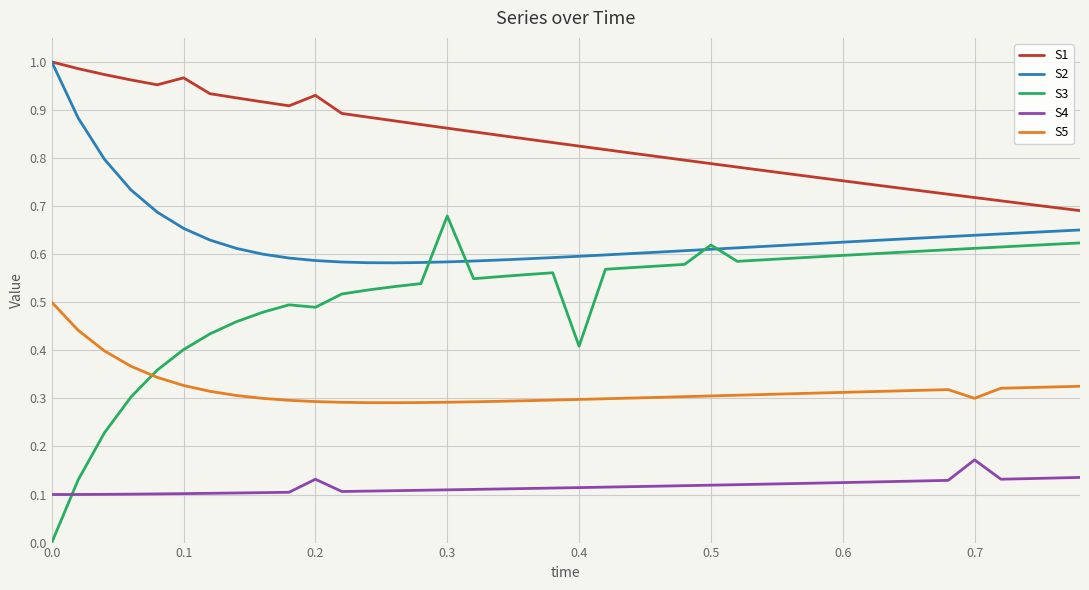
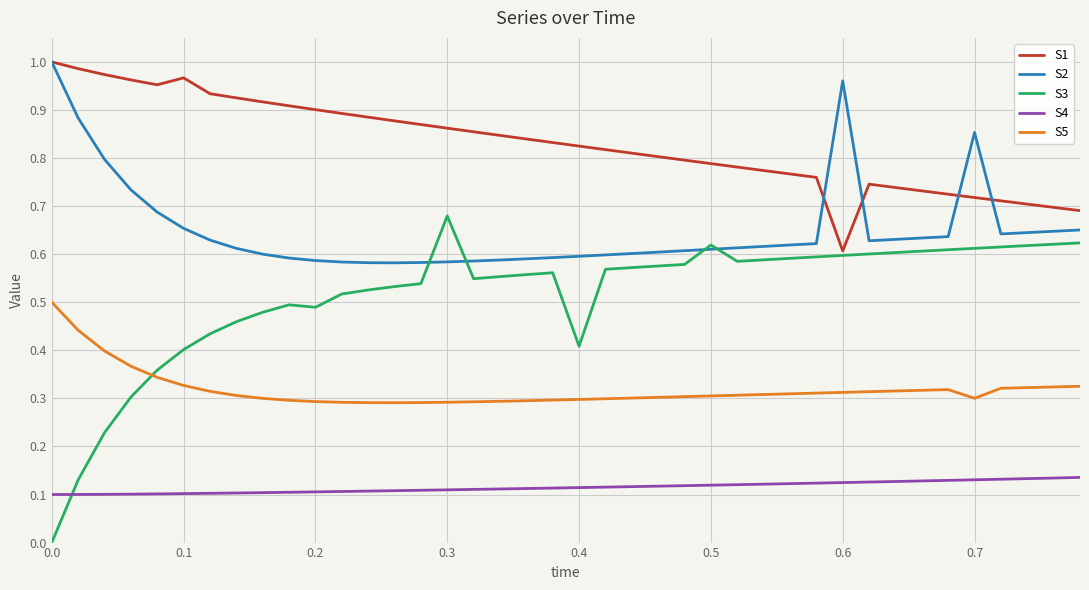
  {
    "S1": {
      "0.1": 0.97,
-     "0.2": 0.93,
+     "0.2": 0.90,
      "0.3": 0.86,
      "0.4": 0.82,
      "0.5": 0.79,
-     "0.6": 0.75,
+     "0.6": 0.61,
      "0.7": 0.72
    },
    "S2": {
      "0.1": 0.65,
      "0.2": 0.59,
      "0.3": 0.58,
      "0.4": 0.60,
      "0.5": 0.61,
-     "0.6": 0.63,
-     "0.7": 0.64
+     "0.6": 0.96,
+     "0.7": 0.85
    },
    "S3": {
      "0.0": 0.00,
      "0.1": 0.40,
      "0.2": 0.49,
      "0.3": 0.68,
      "0.4": 0.41,
      "0.5": 0.62,
      "0.6": 0.60,
      "0.7": 0.61
    },
    "S4": {
      "0.0": 0.10,
      "0.1": 0.10,
-     "0.2": 0.13,
+     "0.2": 0.11,
      "0.3": 0.11,
      "0.4": 0.11,
      "0.5": 0.12,
      "0.6": 0.12,
-     "0.7": 0.17
+     "0.7": 0.13
    },
    "S5": {
      "0.0": 0.50,
      "0.1": 0.33,
      "0.2": 0.29,
      "0.3": 0.29,
      "0.4": 0.30,
      "0.5": 0.31,
      "0.6": 0.31,
      "0.7": 0.30
    }
  }
